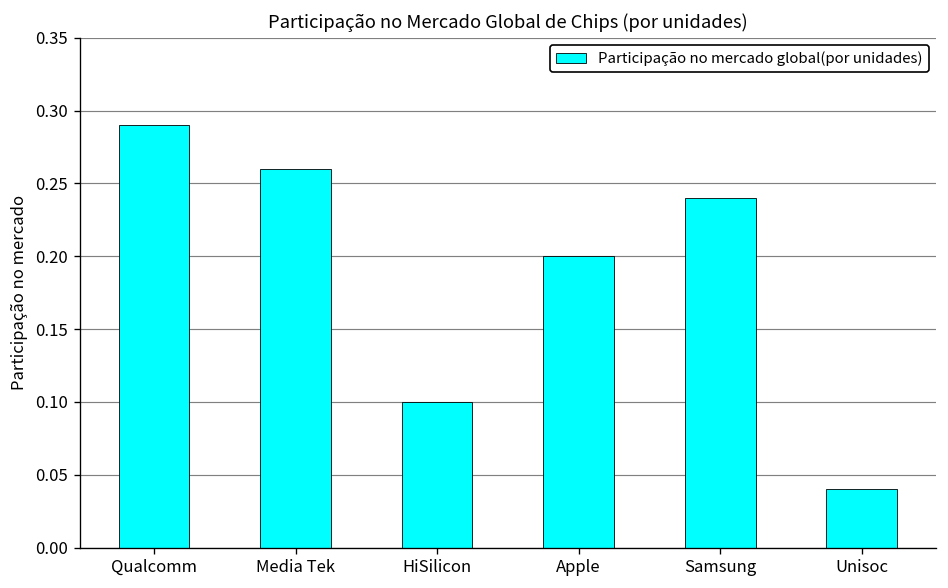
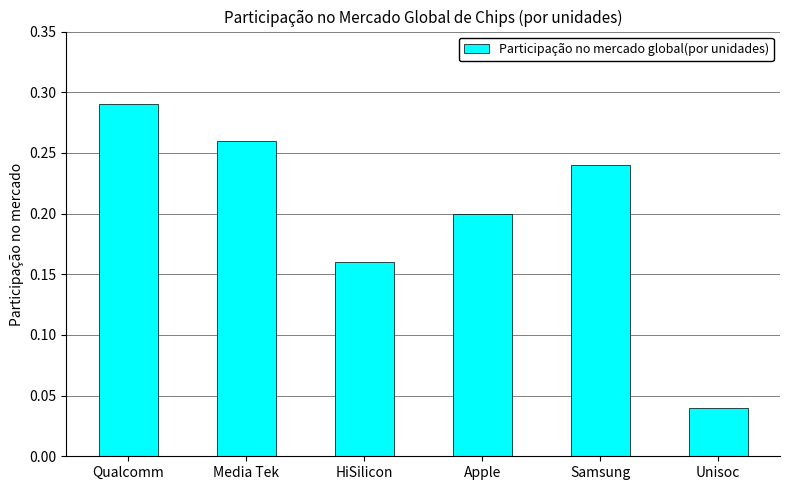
  {
    "Qualcomm": 0.29,
    "Media Tek": 0.26,
-   "HiSilicon": 0.10,
+   "HiSilicon": 0.16,
    "Apple": 0.20,
    "Samsung": 0.24,
    "Unisoc": 0.04
  }
